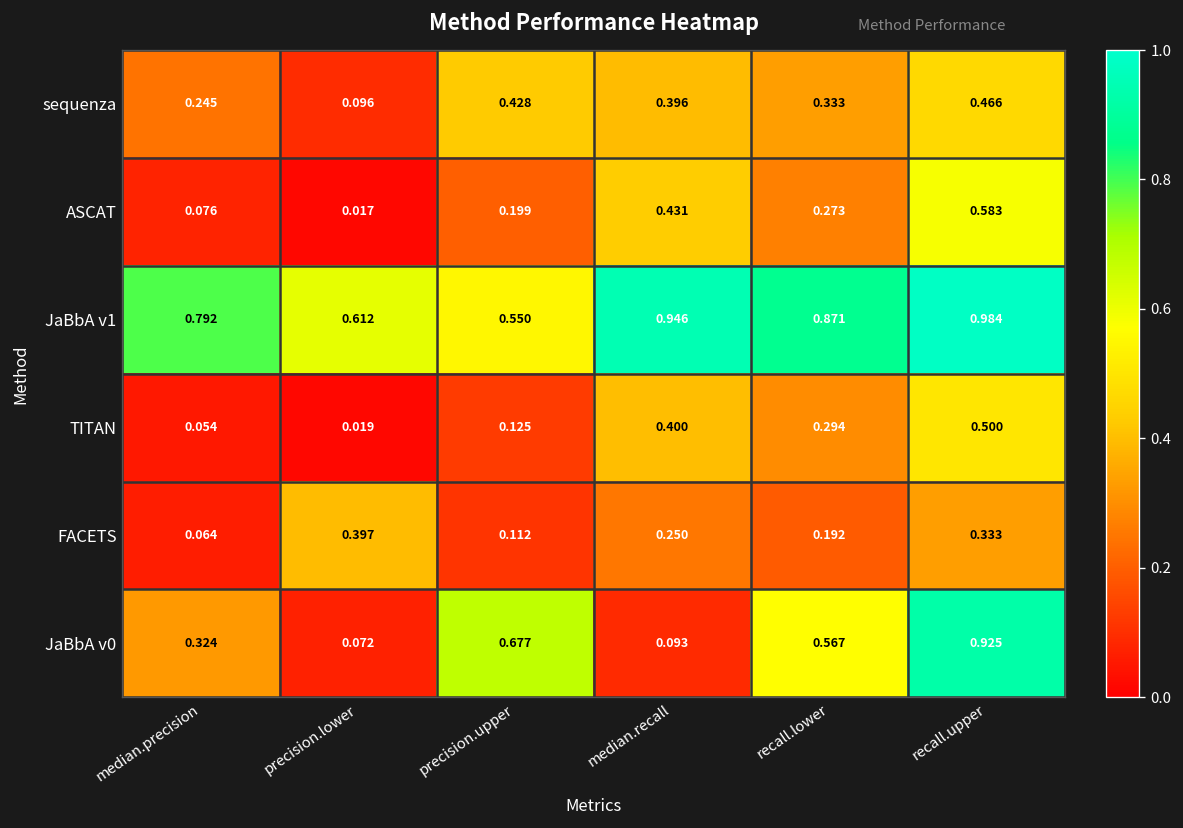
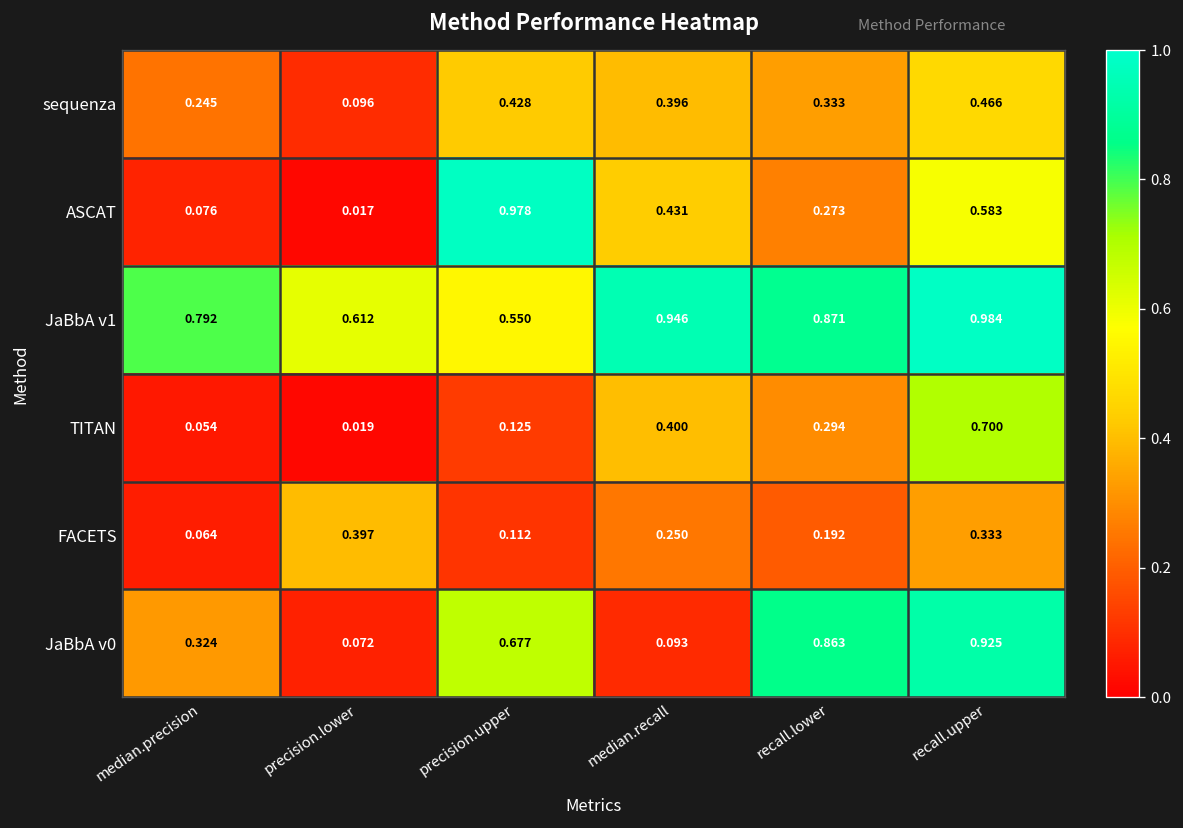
  {
    "sequenza": {
      "median.precision": 0.245,
      "precision.lower": 0.096,
      "precision.upper": 0.428,
      "median.recall": 0.396,
      "recall.lower": 0.333,
      "recall.upper": 0.466
    },
    "ASCAT": {
      "median.precision": 0.076,
      "precision.lower": 0.017,
-     "precision.upper": 0.199,
+     "precision.upper": 0.978,
      "median.recall": 0.431,
      "recall.lower": 0.273,
      "recall.upper": 0.583
    },
    "JaBbA v1": {
      "median.precision": 0.792,
      "precision.lower": 0.612,
      "precision.upper": 0.550,
      "median.recall": 0.946,
      "recall.lower": 0.871,
      "recall.upper": 0.984
    },
    "TITAN": {
      "median.precision": 0.054,
      "precision.lower": 0.019,
      "precision.upper": 0.125,
      "median.recall": 0.400,
      "recall.lower": 0.294,
-     "recall.upper": 0.500
+     "recall.upper": 0.700
    },
    "FACETS": {
      "median.precision": 0.064,
      "precision.lower": 0.397,
      "precision.upper": 0.112,
      "median.recall": 0.250,
      "recall.lower": 0.192,
      "recall.upper": 0.333
    },
    "JaBbA v0": {
      "median.precision": 0.324,
      "precision.lower": 0.072,
      "precision.upper": 0.677,
      "median.recall": 0.093,
-     "recall.lower": 0.567,
+     "recall.lower": 0.863,
      "recall.upper": 0.925
    }
  }
